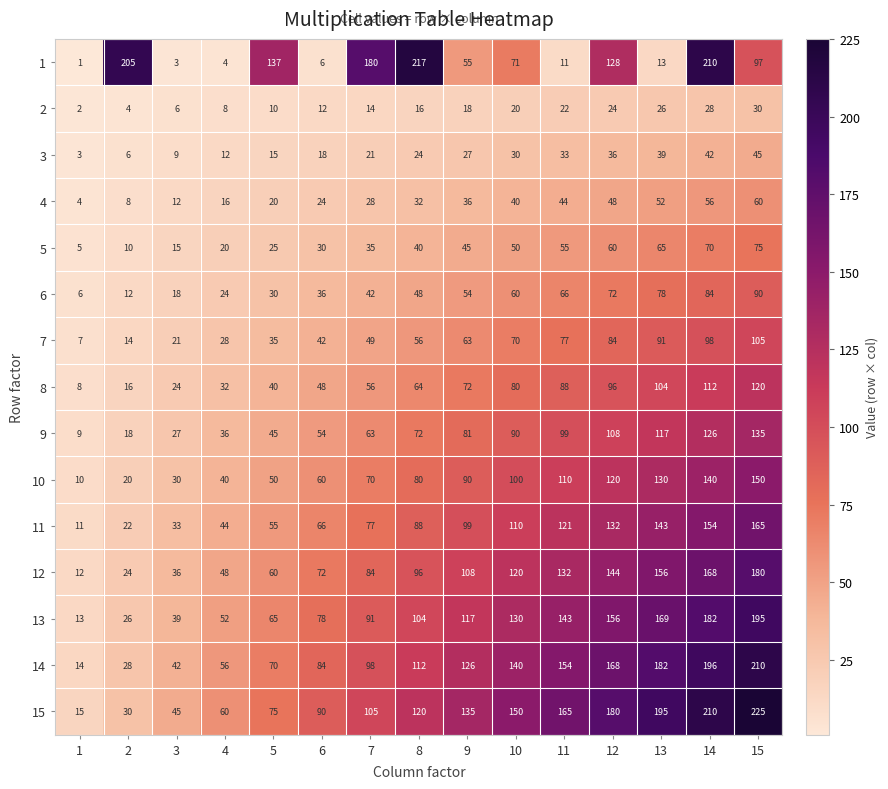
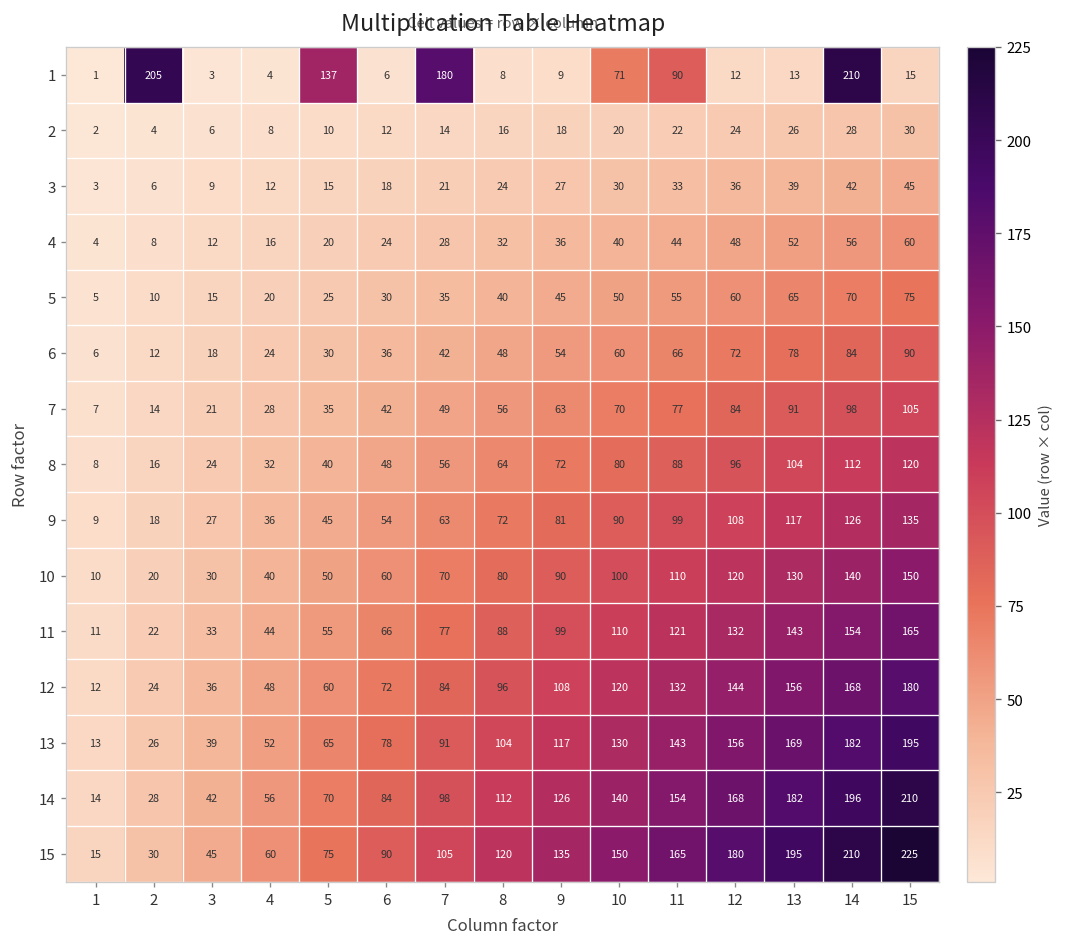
  {
    "1": {
      "1": 1,
      "2": 205,
      "3": 3,
      "4": 4,
      "5": 137,
      "6": 6,
      "7": 180,
-     "8": 217,
-     "9": 55,
+     "8": 8,
+     "9": 9,
      "10": 71,
-     "11": 11,
-     "12": 128,
+     "11": 90,
+     "12": 12,
      "13": 13,
      "14": 210,
-     "15": 97
+     "15": 15
    }
  }
